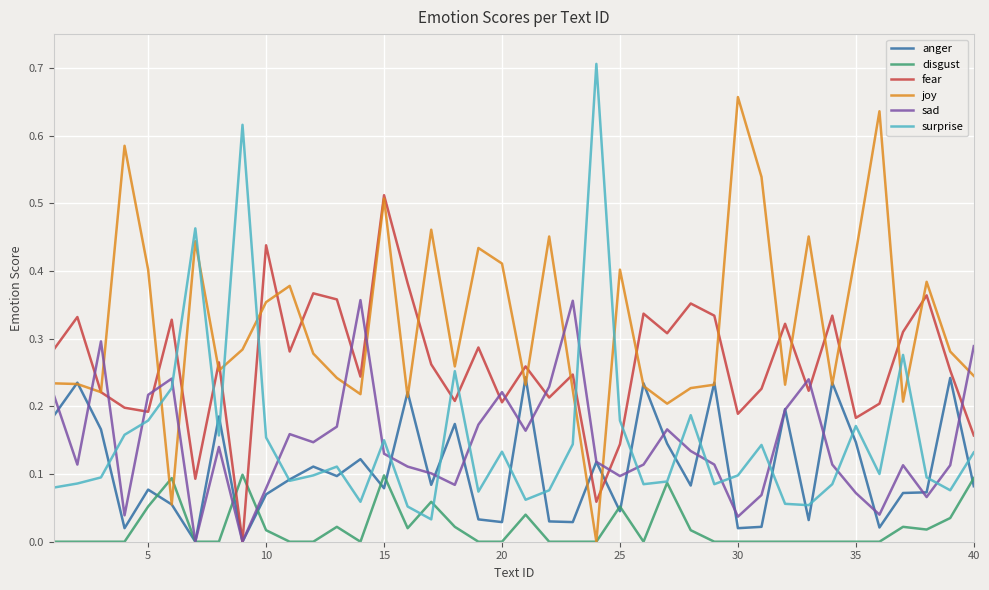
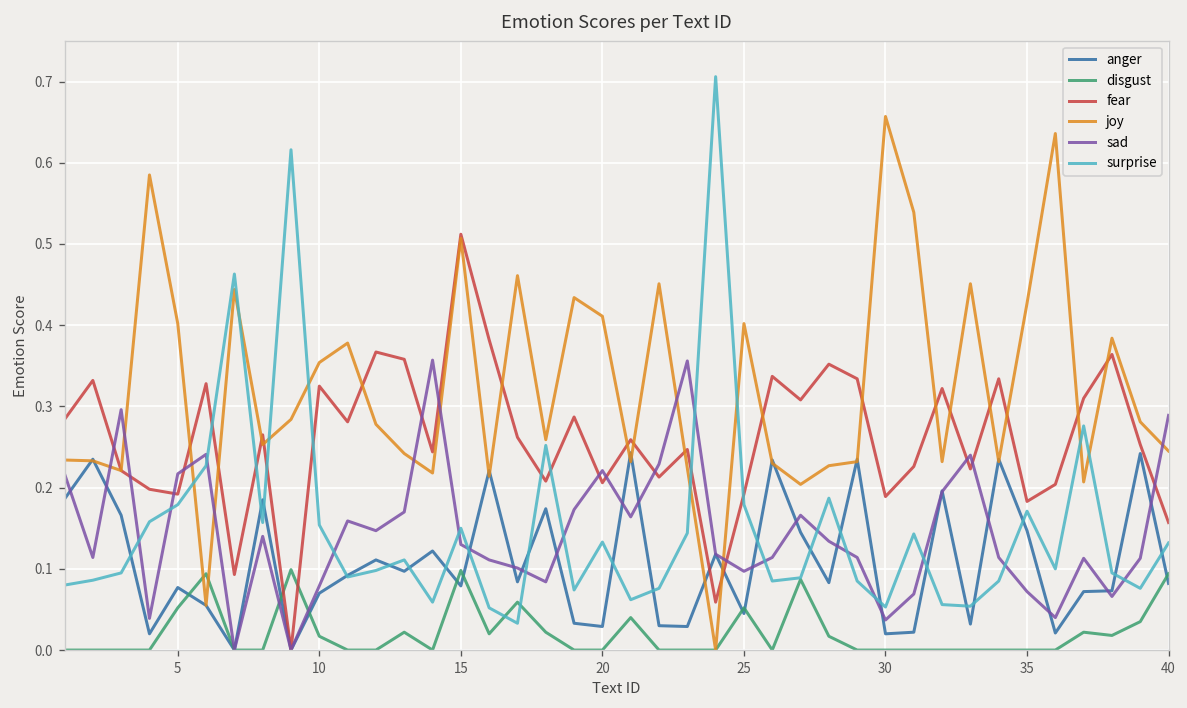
  {
    "anger": {
      "5": 0.08,
      "10": 0.07,
      "15": 0.08,
      "20": 0.03,
      "25": 0.05,
      "30": 0.02,
      "35": 0.15,
      "40": 0.08
    },
    "disgust": {
      "5": 0.05,
      "10": 0.02,
      "15": 0.10,
      "20": 0.00,
      "25": 0.05,
      "30": 0.00,
      "35": 0.00,
      "40": 0.09
    },
    "fear": {
      "5": 0.19,
-     "10": 0.44,
+     "10": 0.33,
      "15": 0.51,
      "20": 0.21,
-     "25": 0.14,
+     "25": 0.19,
      "30": 0.19,
      "35": 0.18,
      "40": 0.16
    },
    "joy": {
      "5": 0.40,
      "10": 0.35,
      "15": 0.51,
      "20": 0.41,
      "25": 0.40,
      "30": 0.66,
      "35": 0.43,
      "40": 0.25
    },
    "sad": {
      "5": 0.22,
      "10": 0.08,
      "15": 0.13,
      "20": 0.22,
      "25": 0.10,
      "30": 0.04,
      "35": 0.07,
      "40": 0.29
    },
    "surprise": {
      "5": 0.18,
      "10": 0.15,
      "15": 0.15,
      "20": 0.13,
      "25": 0.18,
-     "30": 0.10,
+     "30": 0.05,
      "35": 0.17,
      "40": 0.13
    }
  }
